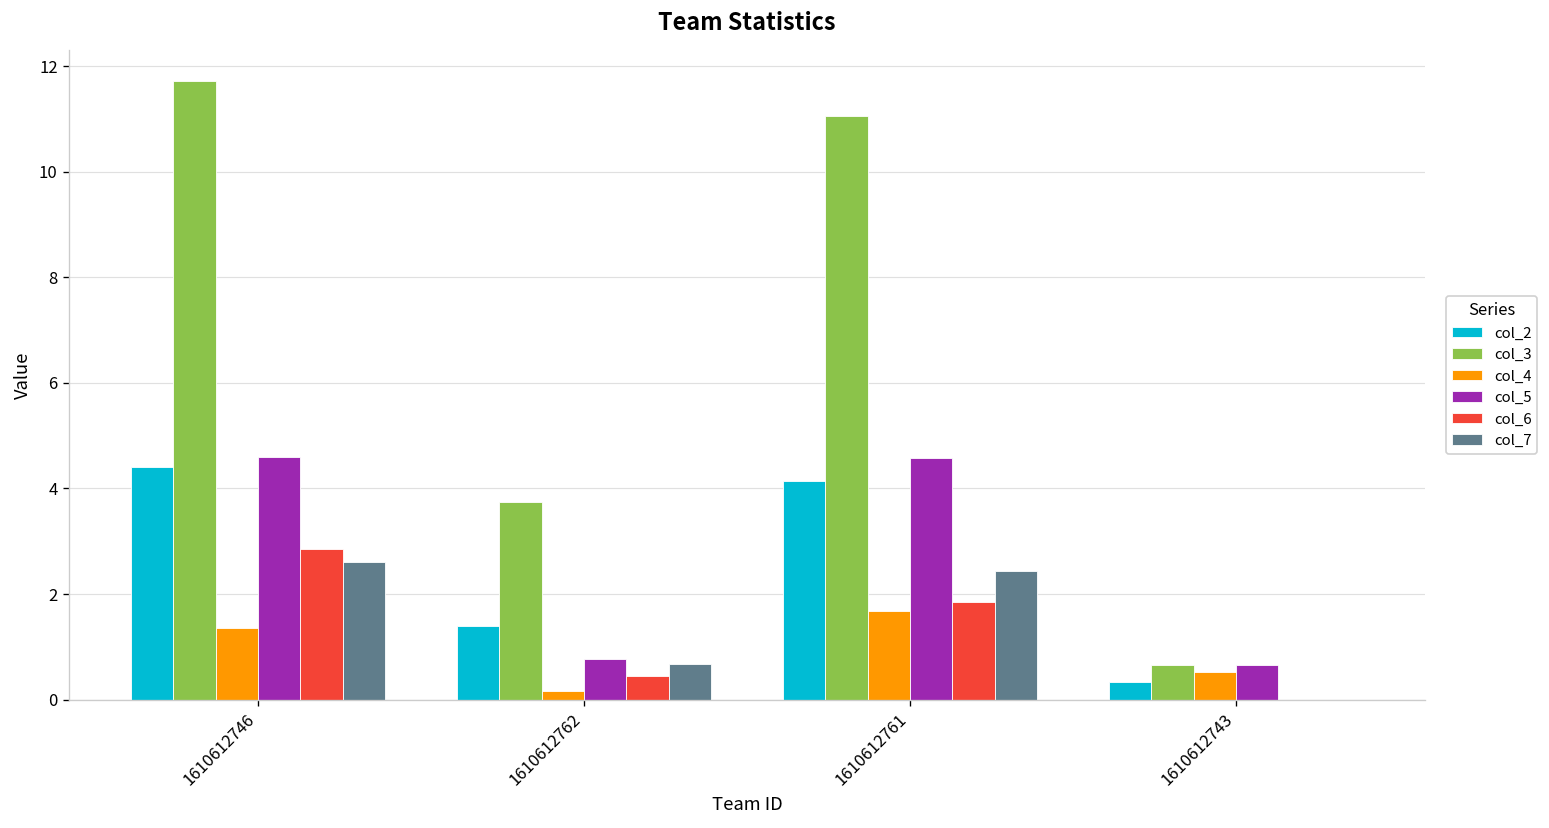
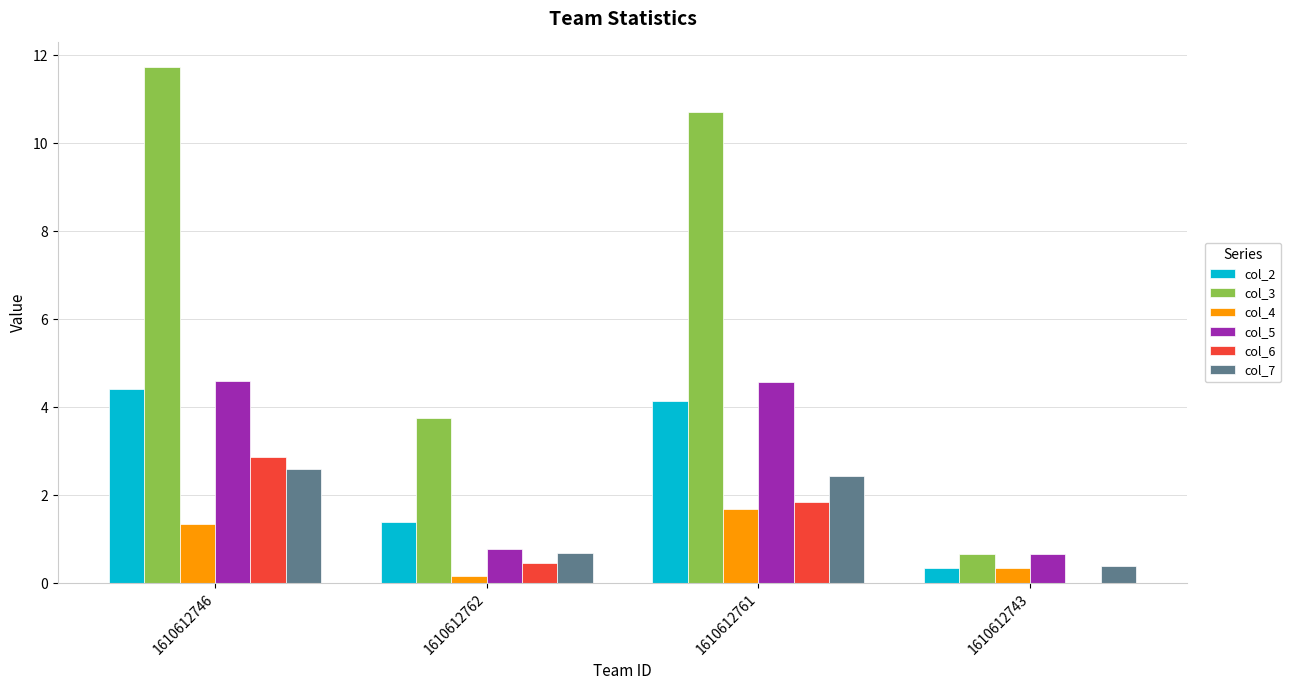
  {
    "col_2": {
      "1610612746": 4.4,
      "1610612762": 1.4,
      "1610612761": 4.1,
      "1610612743": 0.3
    },
    "col_3": {
      "1610612746": 11.7,
      "1610612762": 3.7,
-     "1610612761": 11.1,
+     "1610612761": 10.7,
      "1610612743": 0.7
    },
    "col_4": {
      "1610612746": 1.4,
      "1610612762": 0.2,
      "1610612761": 1.7,
-     "1610612743": 0.5
+     "1610612743": 0.3
    },
    "col_5": {
      "1610612746": 4.6,
      "1610612762": 0.8,
      "1610612761": 4.6,
      "1610612743": 0.7
    },
    "col_6": {
      "1610612746": 2.9,
      "1610612762": 0.5,
      "1610612761": 1.8,
      "1610612743": 0.0
    },
    "col_7": {
      "1610612746": 2.6,
      "1610612762": 0.7,
      "1610612761": 2.4,
-     "1610612743": 0.0
+     "1610612743": 0.4
    }
  }
